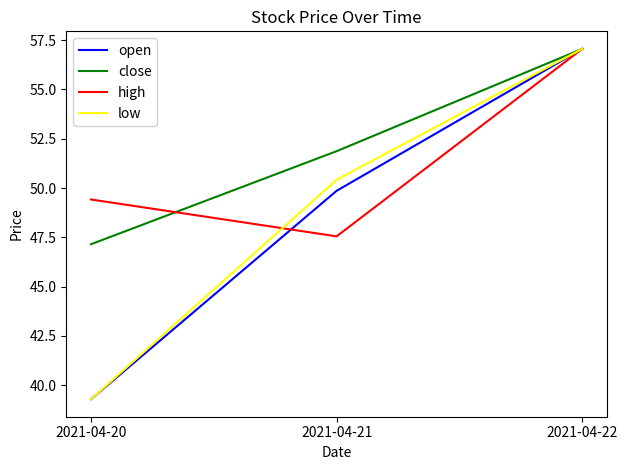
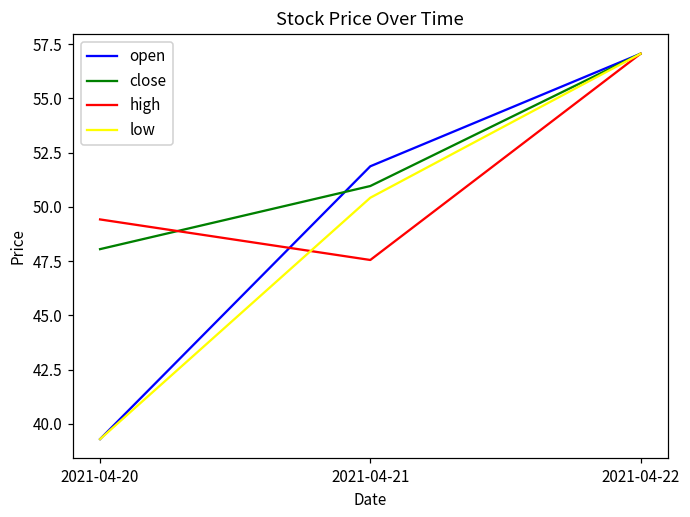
  {
    "open": {
-     "2021-04-21": 49.9
+     "2021-04-21": 51.9
    },
    "close": {
-     "2021-04-20": 47.2,
-     "2021-04-21": 51.9
+     "2021-04-20": 48.1,
+     "2021-04-21": 51.0
    },
    "high": {
      "2021-04-20": 49.4,
      "2021-04-21": 47.6
    },
    "low": {
      "2021-04-21": 50.4
    }
  }
